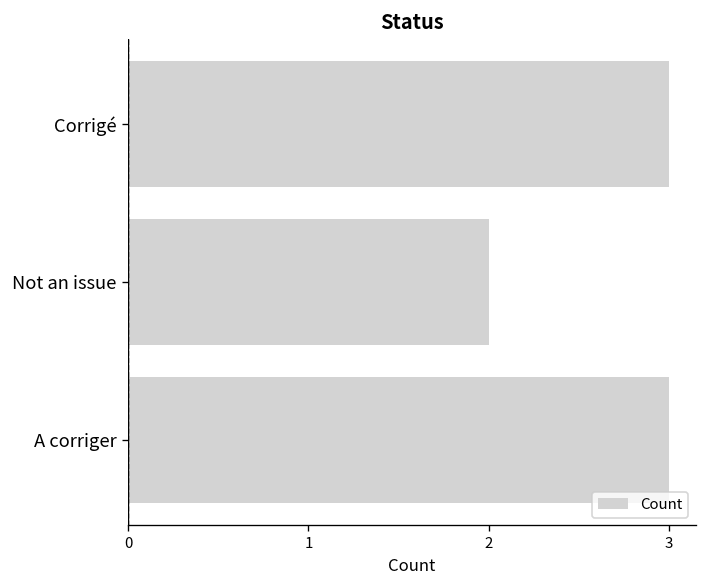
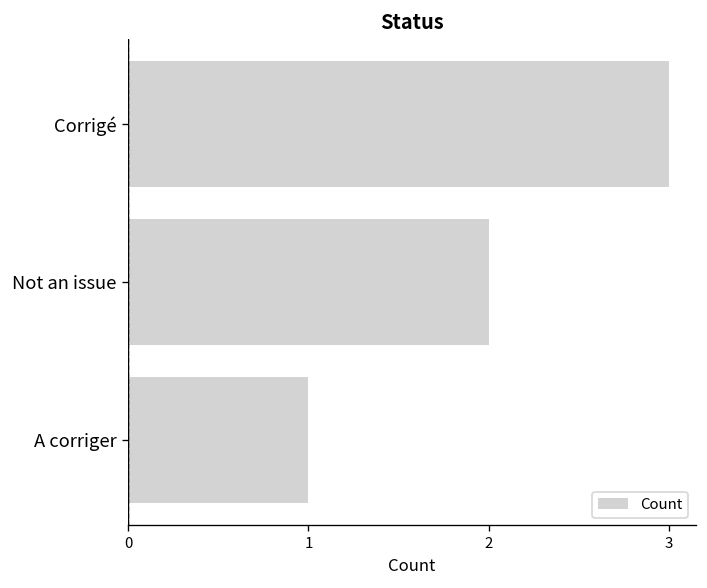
  {
    "Corrigé": 3,
    "Not an issue": 2,
-   "A corriger": 3
+   "A corriger": 1
  }
